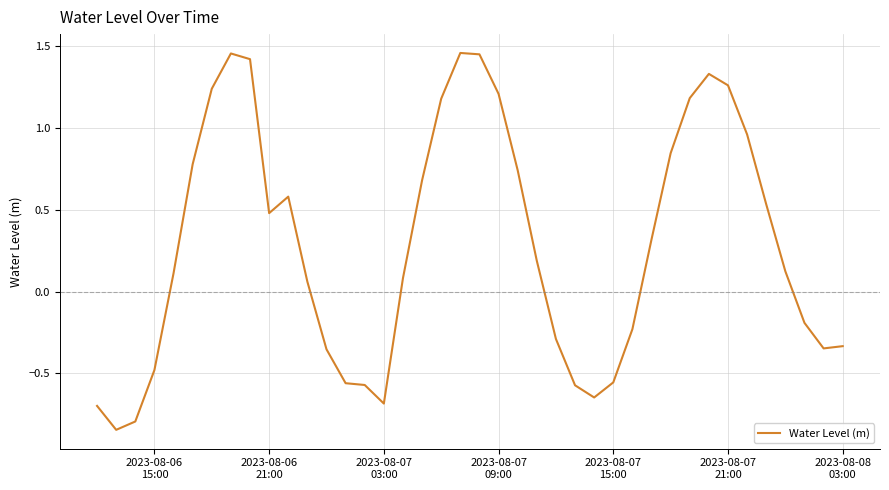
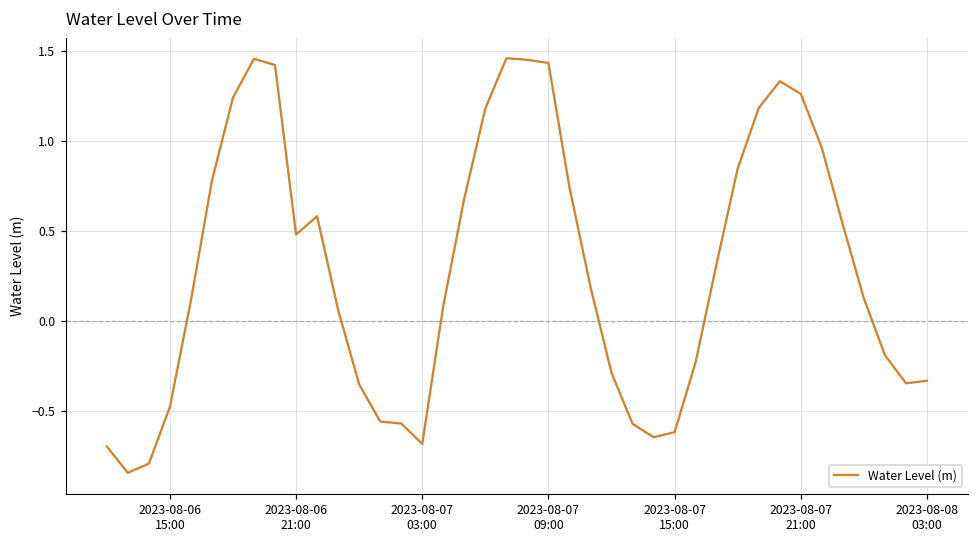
  {
    "2023-08-06 15:00": -0.48,
    "2023-08-06 21:00": 0.48,
    "2023-08-07 03:00": -0.69,
-   "2023-08-07 09:00": 1.21,
-   "2023-08-07 15:00": -0.56,
+   "2023-08-07 09:00": 1.43,
+   "2023-08-07 15:00": -0.62,
    "2023-08-07 21:00": 1.26,
    "2023-08-08 03:00": -0.33
  }
